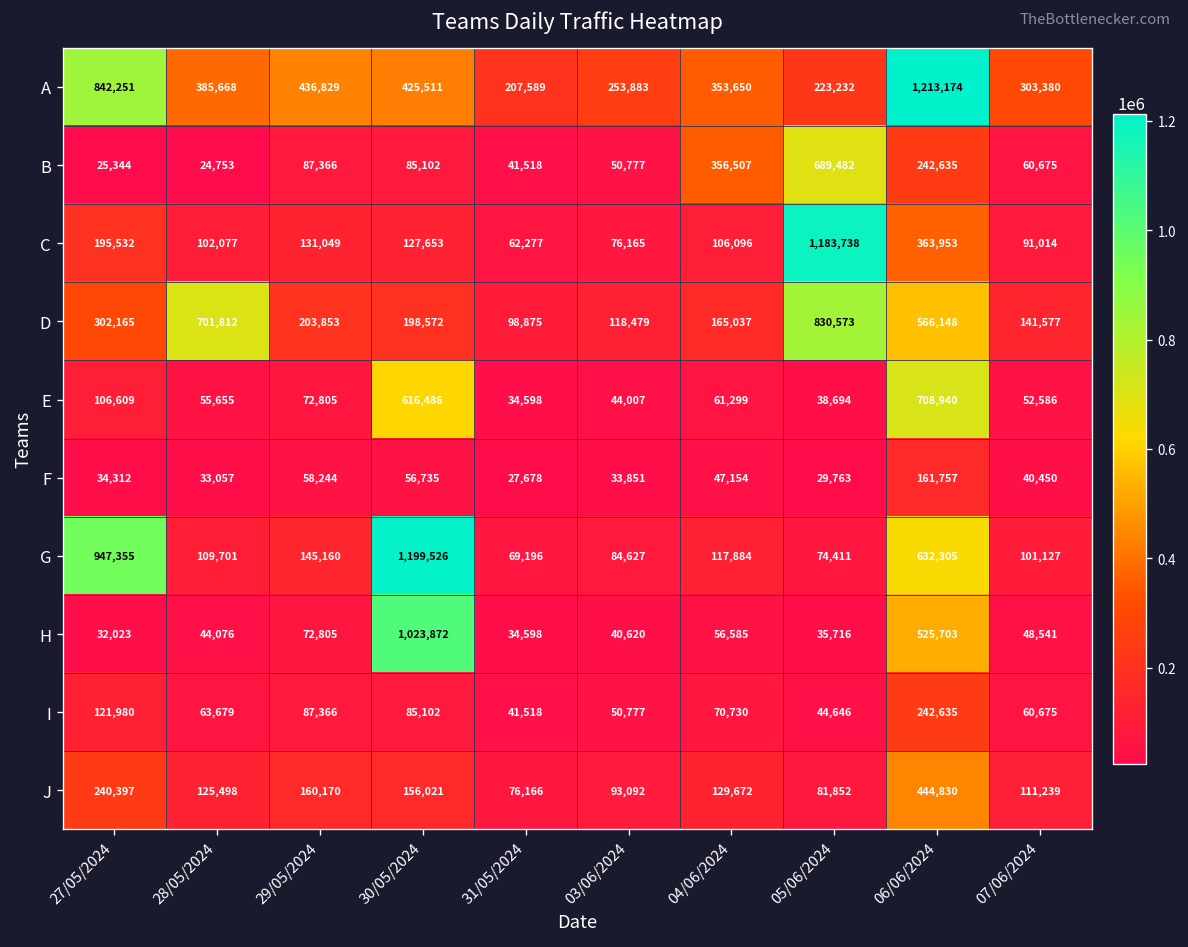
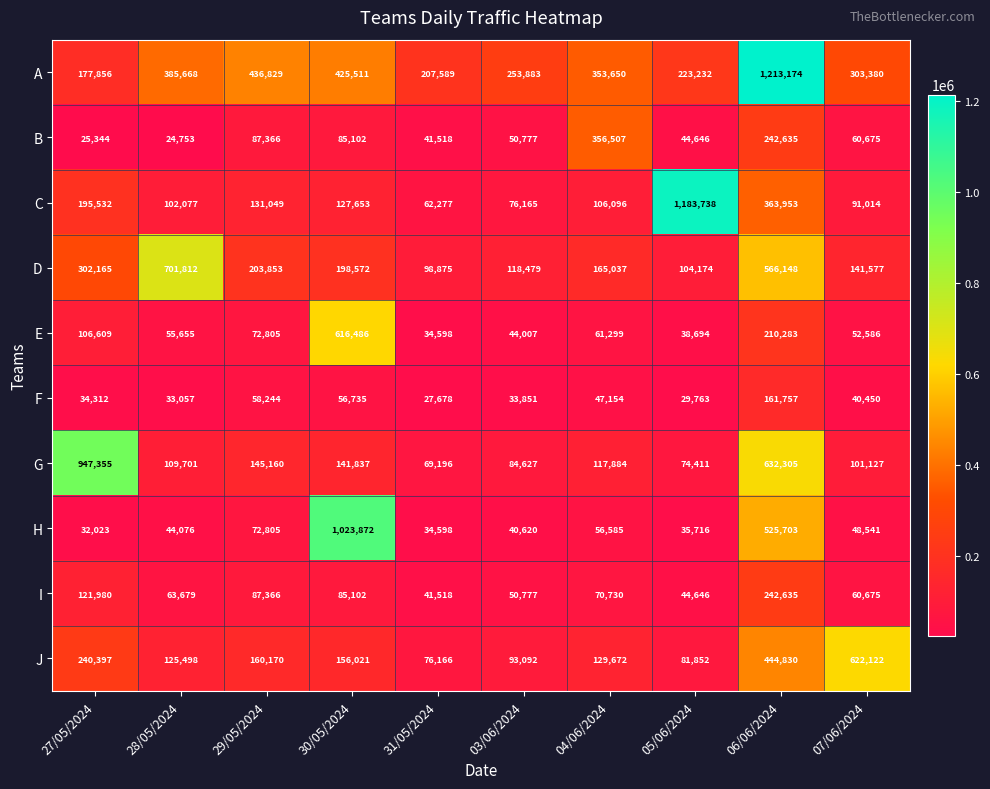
  {
    "A": {
-     "27/05/2024": "842,251",
+     "27/05/2024": "177,856",
      "28/05/2024": "385,668",
      "29/05/2024": "436,829",
      "30/05/2024": "425,511",
      "31/05/2024": "207,589",
      "03/06/2024": "253,883",
      "04/06/2024": "353,650",
      "05/06/2024": "223,232",
      "06/06/2024": "1,213,174",
      "07/06/2024": "303,380"
    },
    "B": {
      "27/05/2024": "25,344",
      "28/05/2024": "24,753",
      "29/05/2024": "87,366",
      "30/05/2024": "85,102",
      "31/05/2024": "41,518",
      "03/06/2024": "50,777",
      "04/06/2024": "356,507",
-     "05/06/2024": "689,482",
+     "05/06/2024": "44,646",
      "06/06/2024": "242,635",
      "07/06/2024": "60,675"
    },
    "C": {
      "27/05/2024": "195,532",
      "28/05/2024": "102,077",
      "29/05/2024": "131,049",
      "30/05/2024": "127,653",
      "31/05/2024": "62,277",
      "03/06/2024": "76,165",
      "04/06/2024": "106,096",
      "05/06/2024": "1,183,738",
      "06/06/2024": "363,953",
      "07/06/2024": "91,014"
    },
    "D": {
      "27/05/2024": "302,165",
      "28/05/2024": "701,812",
      "29/05/2024": "203,853",
      "30/05/2024": "198,572",
      "31/05/2024": "98,875",
      "03/06/2024": "118,479",
      "04/06/2024": "165,037",
-     "05/06/2024": "830,573",
+     "05/06/2024": "104,174",
      "06/06/2024": "566,148",
      "07/06/2024": "141,577"
    },
    "E": {
      "27/05/2024": "106,609",
      "28/05/2024": "55,655",
      "29/05/2024": "72,805",
      "30/05/2024": "616,486",
      "31/05/2024": "34,598",
      "03/06/2024": "44,007",
      "04/06/2024": "61,299",
      "05/06/2024": "38,694",
-     "06/06/2024": "708,940",
+     "06/06/2024": "210,283",
      "07/06/2024": "52,586"
    },
    "F": {
      "27/05/2024": "34,312",
      "28/05/2024": "33,057",
      "29/05/2024": "58,244",
      "30/05/2024": "56,735",
      "31/05/2024": "27,678",
      "03/06/2024": "33,851",
      "04/06/2024": "47,154",
      "05/06/2024": "29,763",
      "06/06/2024": "161,757",
      "07/06/2024": "40,450"
    },
    "G": {
      "27/05/2024": "947,355",
      "28/05/2024": "109,701",
      "29/05/2024": "145,160",
-     "30/05/2024": "1,199,526",
+     "30/05/2024": "141,837",
      "31/05/2024": "69,196",
      "03/06/2024": "84,627",
      "04/06/2024": "117,884",
      "05/06/2024": "74,411",
      "06/06/2024": "632,305",
      "07/06/2024": "101,127"
    },
    "H": {
      "27/05/2024": "32,023",
      "28/05/2024": "44,076",
      "29/05/2024": "72,805",
      "30/05/2024": "1,023,872",
      "31/05/2024": "34,598",
      "03/06/2024": "40,620",
      "04/06/2024": "56,585",
      "05/06/2024": "35,716",
      "06/06/2024": "525,703",
      "07/06/2024": "48,541"
    },
    "I": {
      "27/05/2024": "121,980",
      "28/05/2024": "63,679",
      "29/05/2024": "87,366",
      "30/05/2024": "85,102",
      "31/05/2024": "41,518",
      "03/06/2024": "50,777",
      "04/06/2024": "70,730",
      "05/06/2024": "44,646",
      "06/06/2024": "242,635",
      "07/06/2024": "60,675"
    },
    "J": {
      "27/05/2024": "240,397",
      "28/05/2024": "125,498",
      "29/05/2024": "160,170",
      "30/05/2024": "156,021",
      "31/05/2024": "76,166",
      "03/06/2024": "93,092",
      "04/06/2024": "129,672",
      "05/06/2024": "81,852",
      "06/06/2024": "444,830",
-     "07/06/2024": "111,239"
+     "07/06/2024": "622,122"
    }
  }
